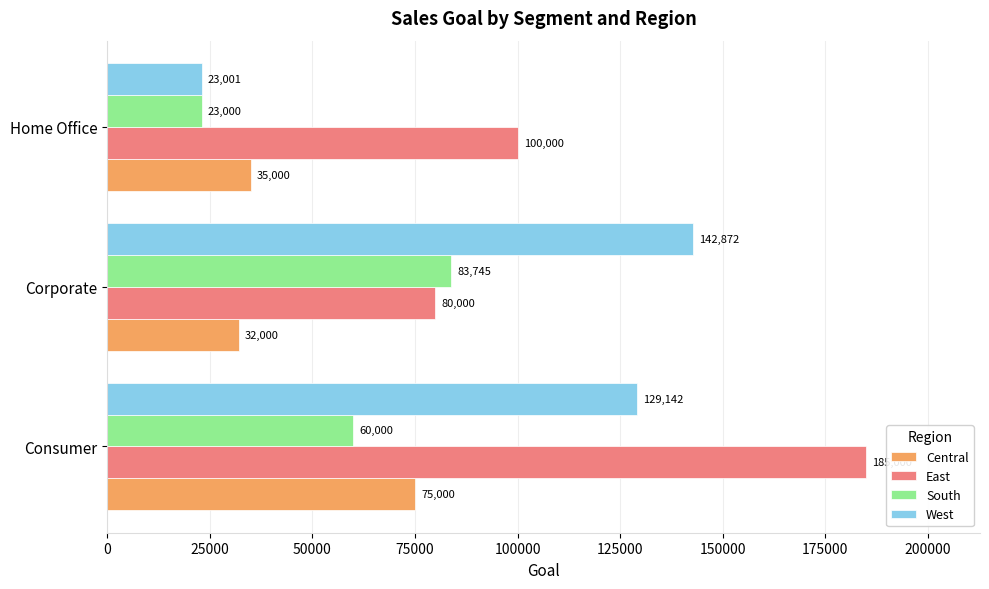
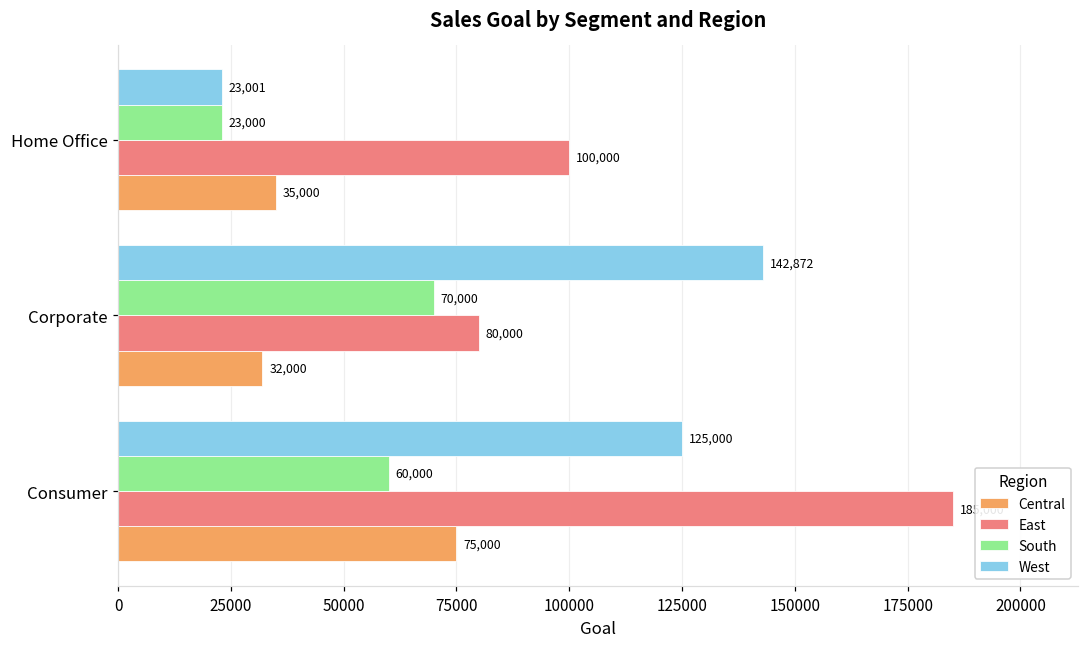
  {
    "South": {
      "Home Office": "23,000",
-     "Corporate": "83,745",
+     "Corporate": "70,000",
      "Consumer": "60,000"
    },
    "West": {
      "Home Office": "23,001",
      "Corporate": "142,872",
-     "Consumer": "129,142"
+     "Consumer": "125,000"
    }
  }
